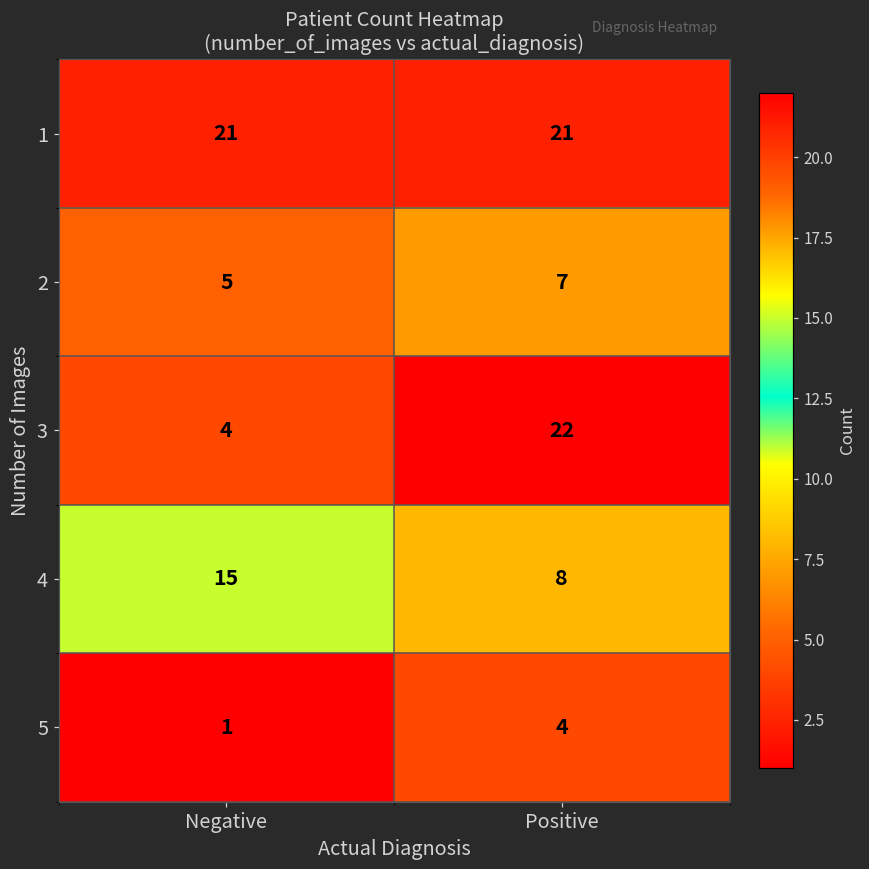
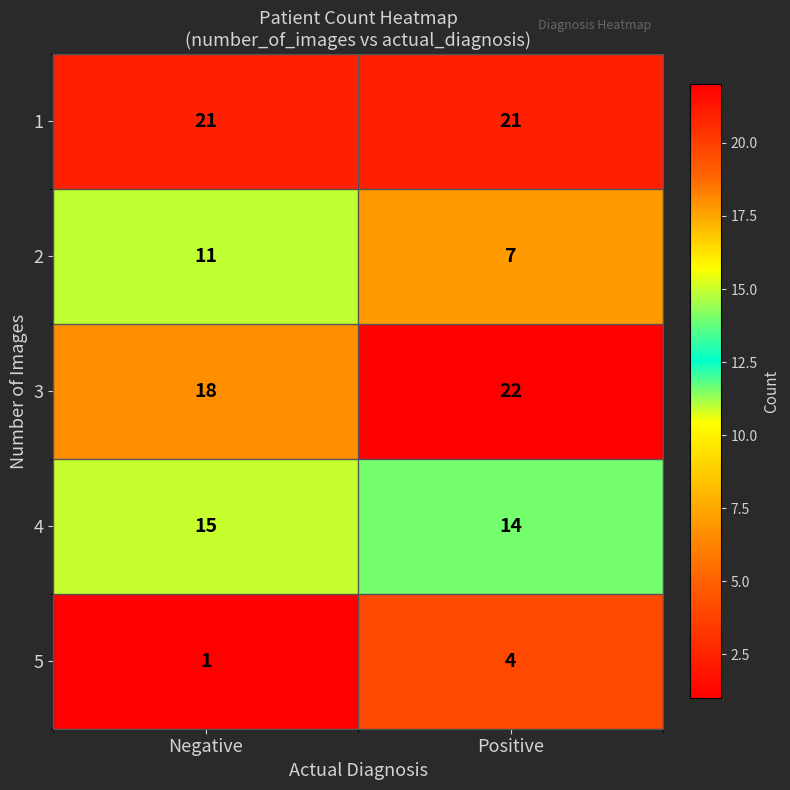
  {
    "1": {
      "Negative": 21,
      "Positive": 21
    },
    "2": {
-     "Negative": 5,
+     "Negative": 11,
      "Positive": 7
    },
    "3": {
-     "Negative": 4,
+     "Negative": 18,
      "Positive": 22
    },
    "4": {
      "Negative": 15,
-     "Positive": 8
+     "Positive": 14
    },
    "5": {
      "Negative": 1,
      "Positive": 4
    }
  }
